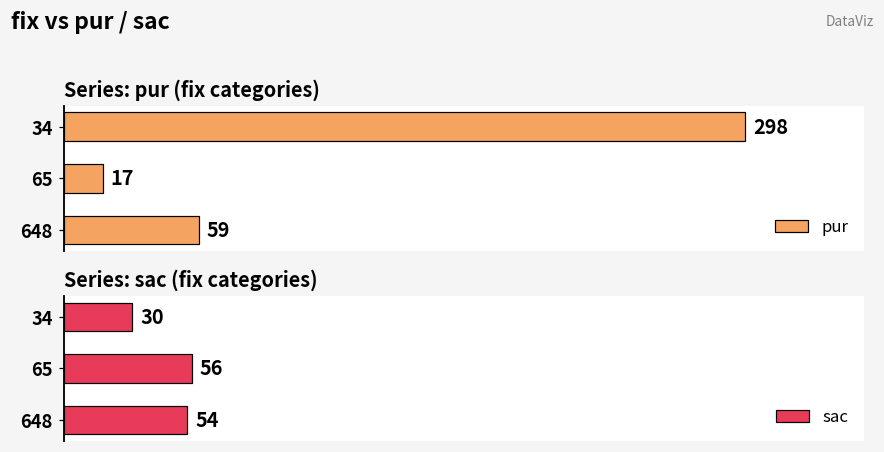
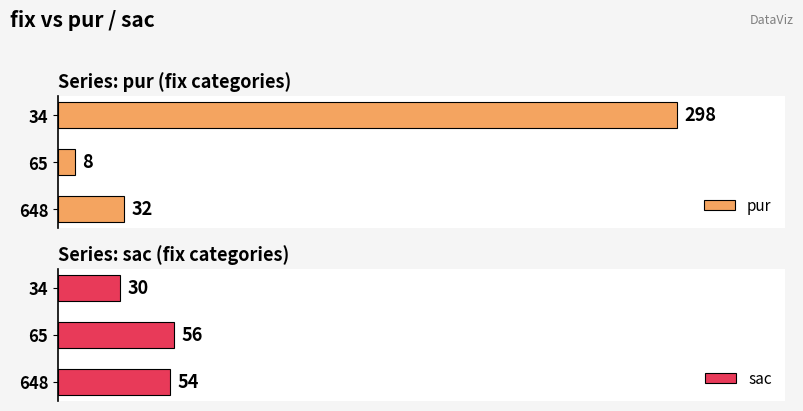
  {
    "Series: pur (fix categories)": {
      "34": 298,
-     "65": 17,
-     "648": 59
+     "65": 8,
+     "648": 32
    },
    "Series: sac (fix categories)": {
      "34": 30,
      "65": 56,
      "648": 54
    }
  }
